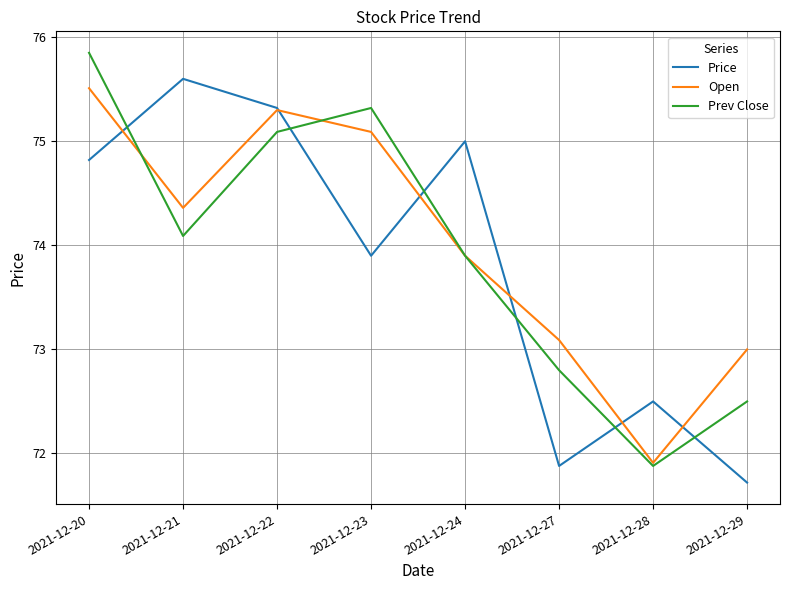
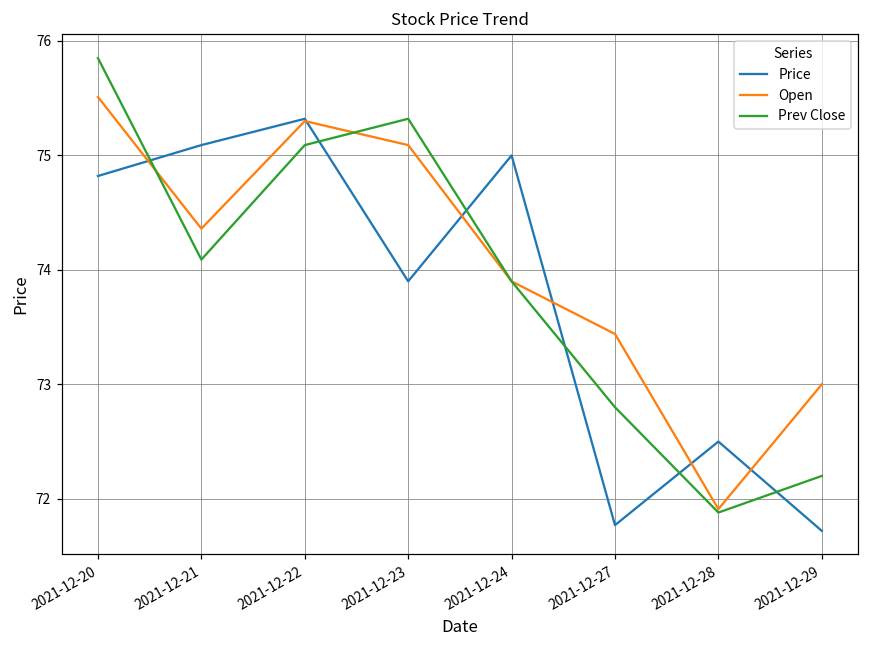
  {
    "Price": {
      "2021-12-20": 74.82,
-     "2021-12-21": 75.60,
+     "2021-12-21": 75.09,
      "2021-12-23": 73.90,
      "2021-12-24": 75.00,
-     "2021-12-27": 71.88,
+     "2021-12-27": 71.77,
      "2021-12-28": 72.50,
      "2021-12-29": 71.72
    },
    "Open": {
      "2021-12-20": 75.51,
      "2021-12-21": 74.36,
      "2021-12-23": 75.09,
-     "2021-12-27": 73.09,
+     "2021-12-27": 73.44,
      "2021-12-28": 71.91,
      "2021-12-29": 73.00
    },
    "Prev Close": {
      "2021-12-20": 75.85,
      "2021-12-21": 74.1,
      "2021-12-22": 75.1,
      "2021-12-23": 75.3,
      "2021-12-27": 72.8,
      "2021-12-28": 71.9,
-     "2021-12-29": 72.5
+     "2021-12-29": 72.2
    }
  }
